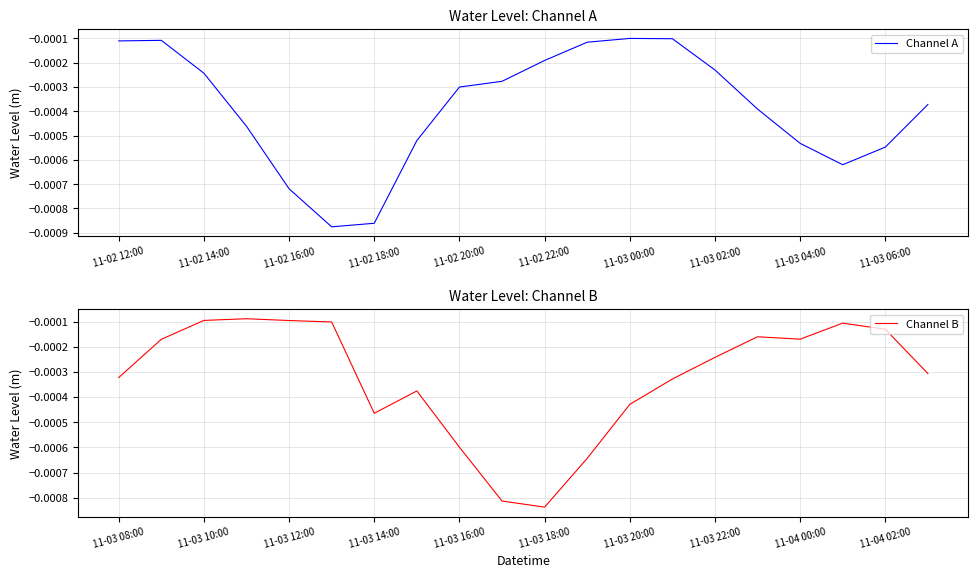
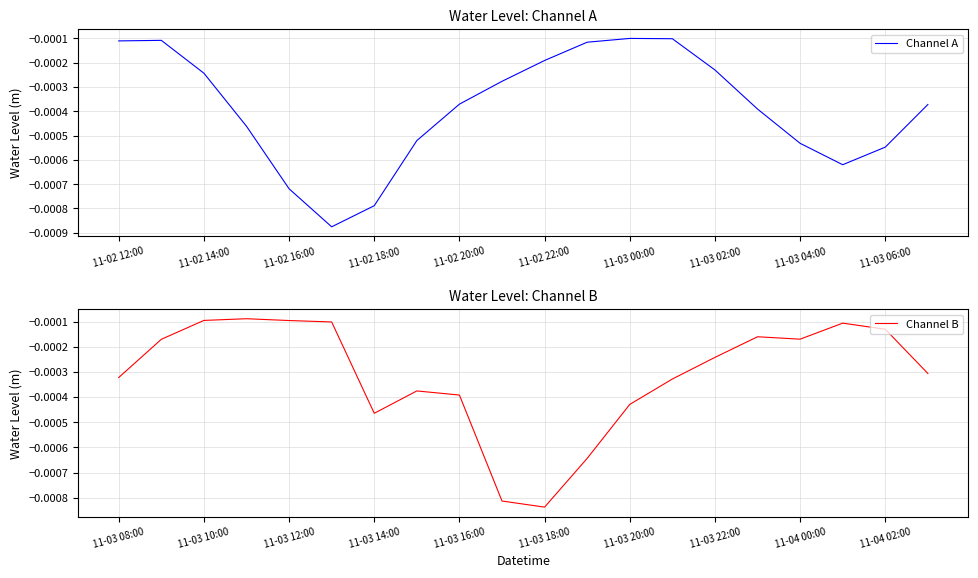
  {
    "Water Level: Channel A": {
      "11-02 12:00": -0.00011,
      "11-02 14:00": -0.00024,
      "11-02 16:00": -0.00072,
-     "11-02 18:00": -0.00086,
-     "11-02 20:00": -0.00030,
+     "11-02 18:00": -0.00079,
+     "11-02 20:00": -0.00037,
      "11-02 22:00": -0.00019,
      "11-03 00:00": -0.00010,
      "11-03 02:00": -0.00023,
      "11-03 04:00": -0.00053,
      "11-03 06:00": -0.00055
    },
    "Water Level: Channel B": {
      "11-03 08:00": -0.00032,
      "11-03 10:00": -0.00009,
      "11-03 12:00": -0.00010,
      "11-03 14:00": -0.00046,
-     "11-03 16:00": -0.00060,
+     "11-03 16:00": -0.00039,
      "11-03 18:00": -0.00084,
      "11-03 20:00": -0.00043,
      "11-03 22:00": -0.00024,
      "11-04 00:00": -0.00017
    }
  }
